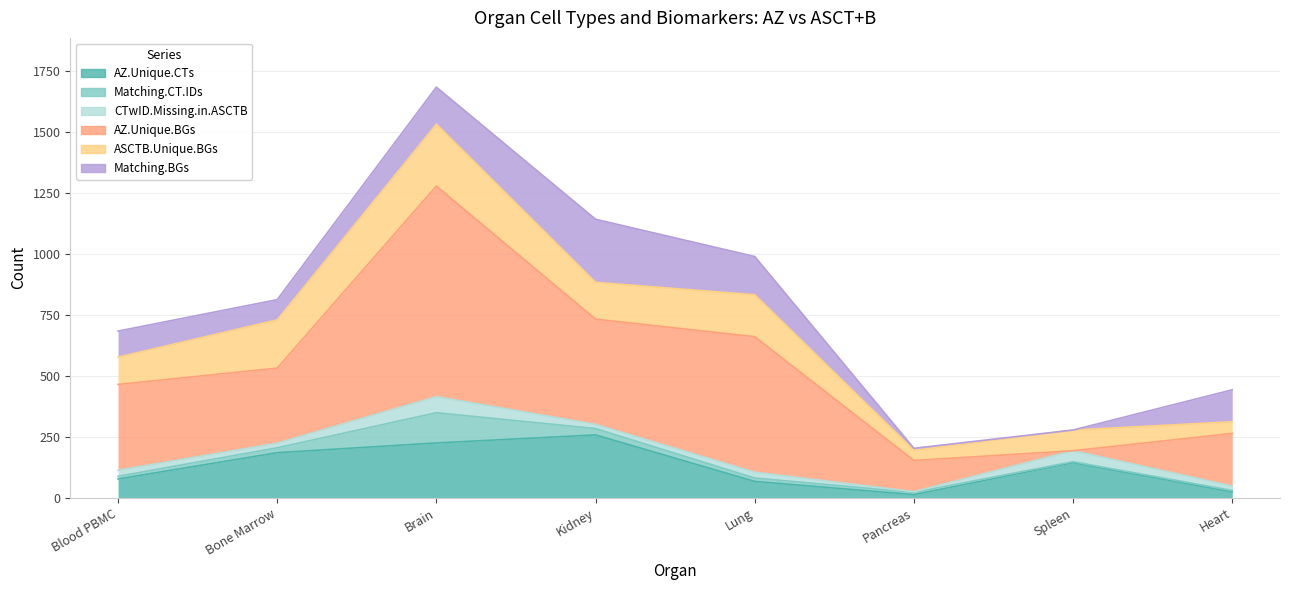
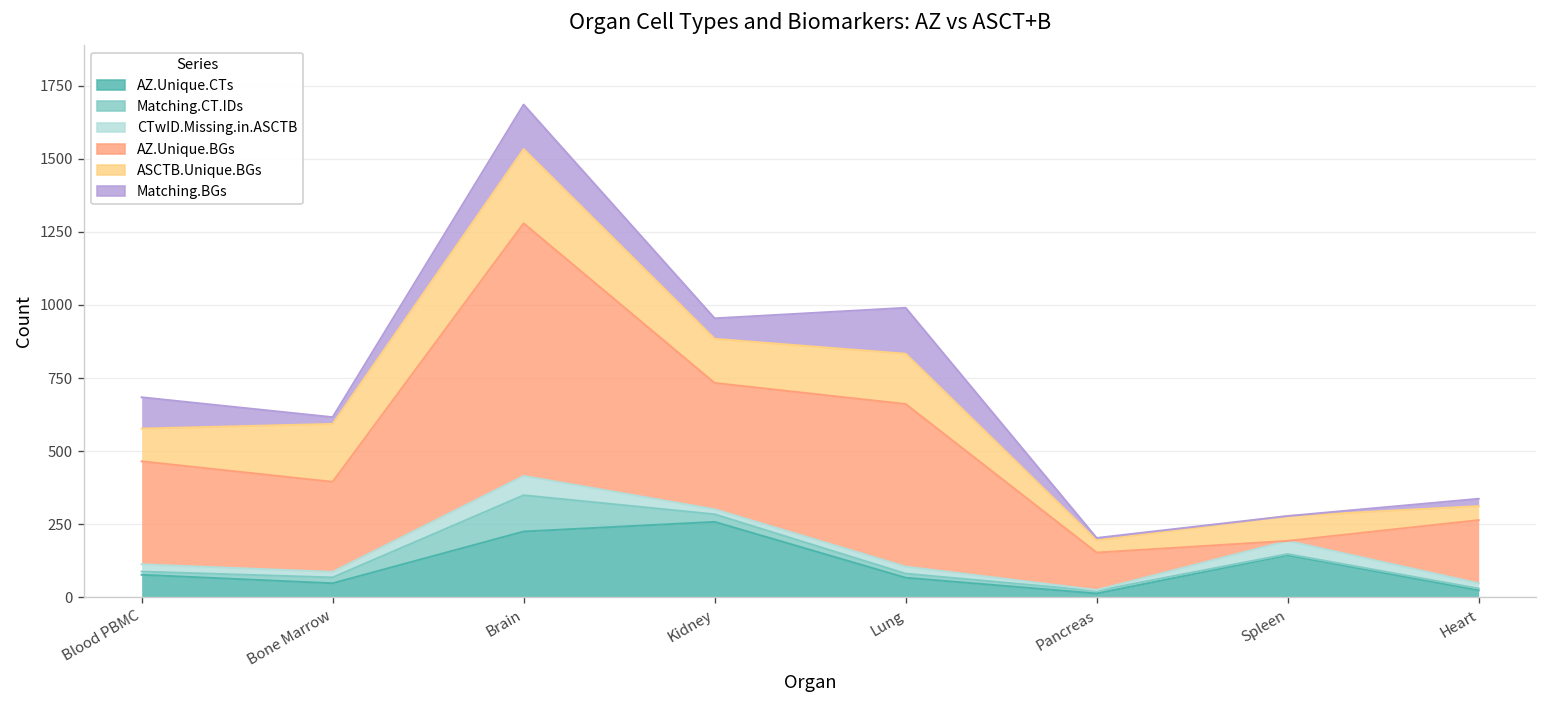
  {
    "AZ.Unique.CTs": {
      "Blood PBMC": 80,
-     "Bone Marrow": 190,
+     "Bone Marrow": 50,
      "Brain": 230,
      "Kidney": 260,
      "Lung": 70
    },
    "Matching.BGs": {
      "Blood PBMC": 110,
-     "Bone Marrow": 80,
+     "Bone Marrow": 20,
      "Brain": 150,
-     "Kidney": 260,
+     "Kidney": 70,
      "Lung": 160,
-     "Heart": 130
+     "Heart": 30
    }
  }
